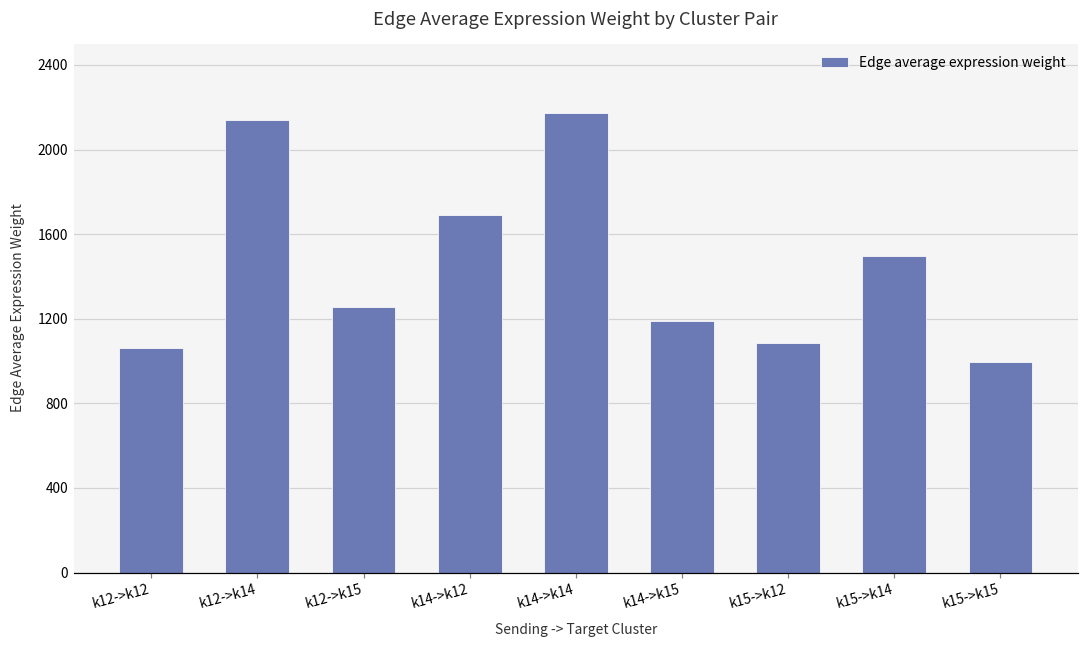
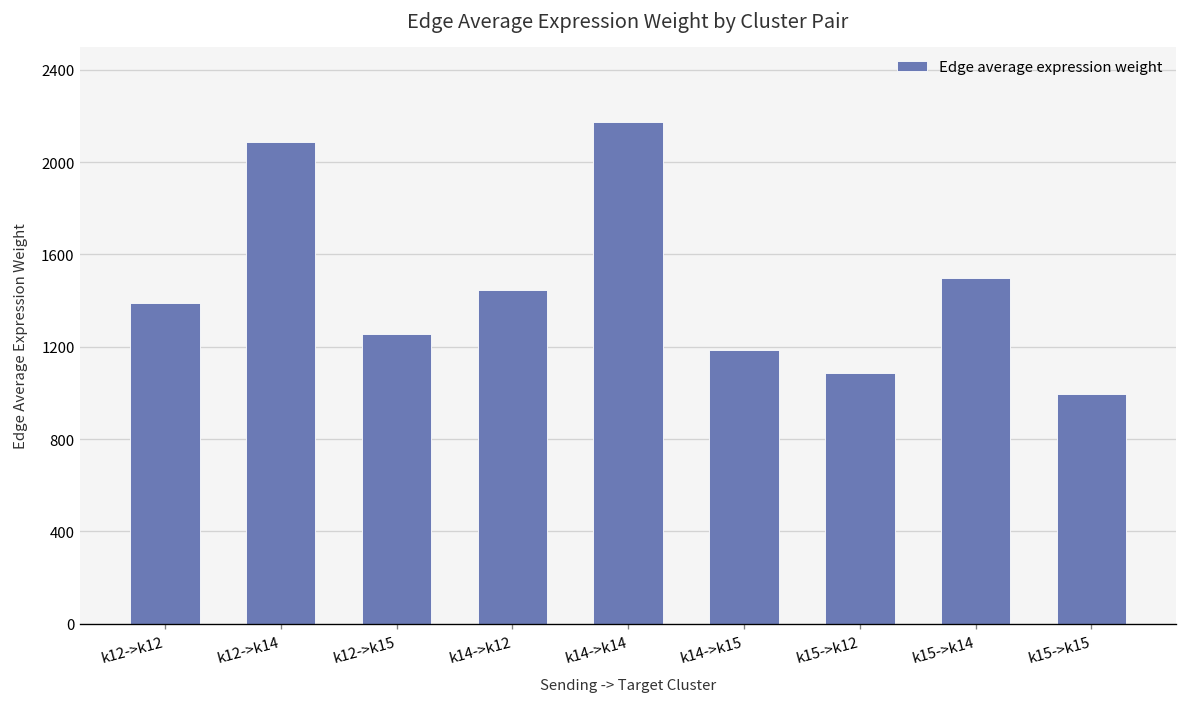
  {
-   "k12->k12": 1060,
-   "k12->k14": 2140,
+   "k12->k12": 1390,
+   "k12->k14": 2090,
    "k12->k15": 1260,
-   "k14->k12": 1690,
+   "k14->k12": 1450,
    "k14->k14": 2170,
    "k14->k15": 1190,
    "k15->k12": 1090,
    "k15->k14": 1500,
    "k15->k15": 1000
  }
